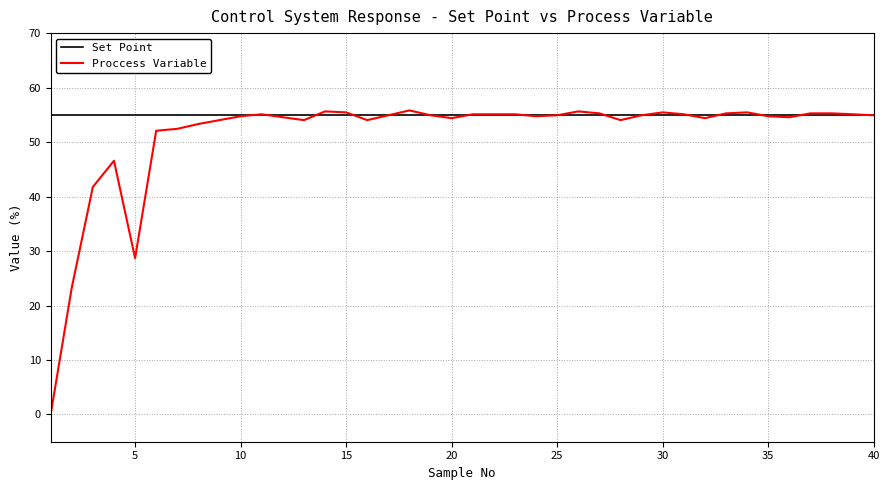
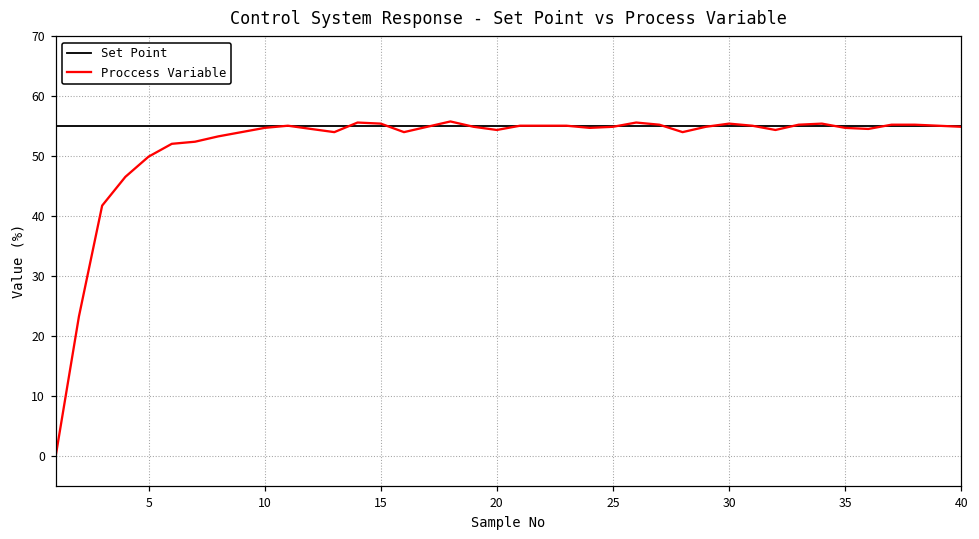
  {
    "Set Point": {
      "5": 55,
      "20": 55
    },
    "Proccess Variable": {
-     "5": 29,
+     "5": 50,
      "20": 54
    }
  }
